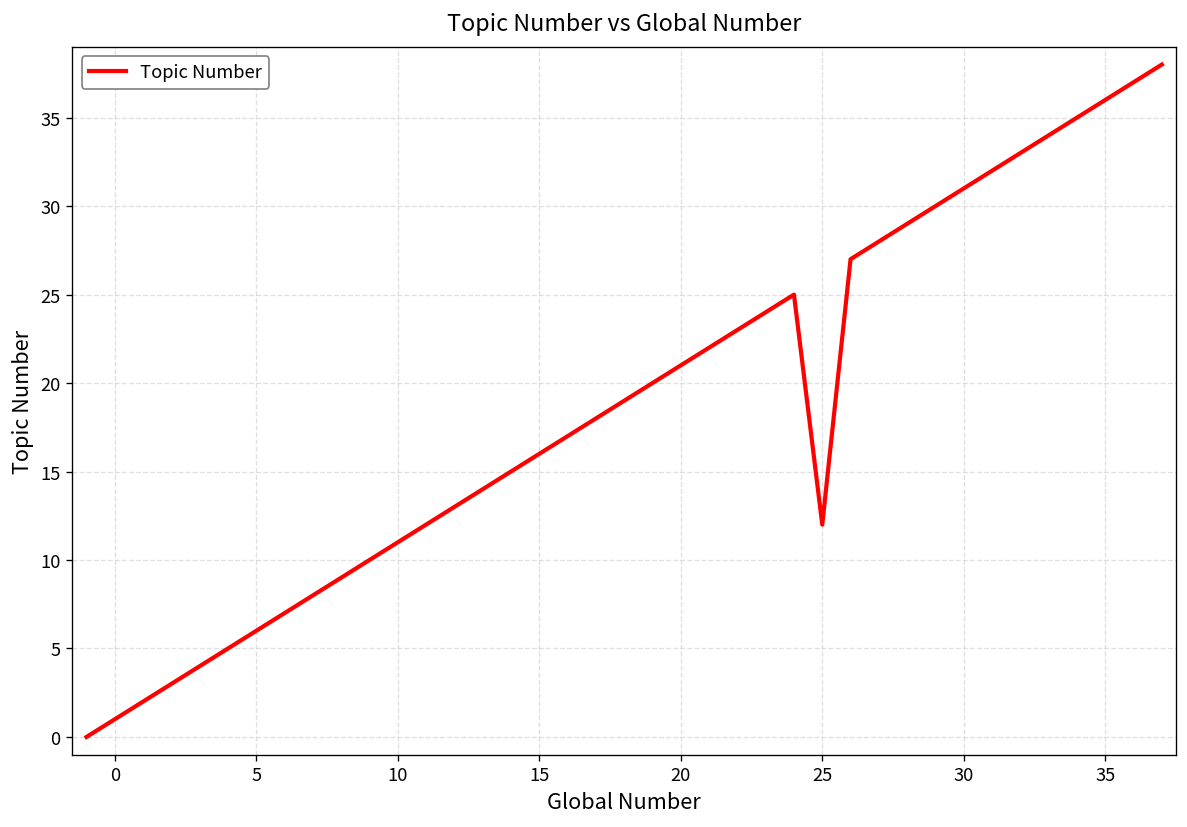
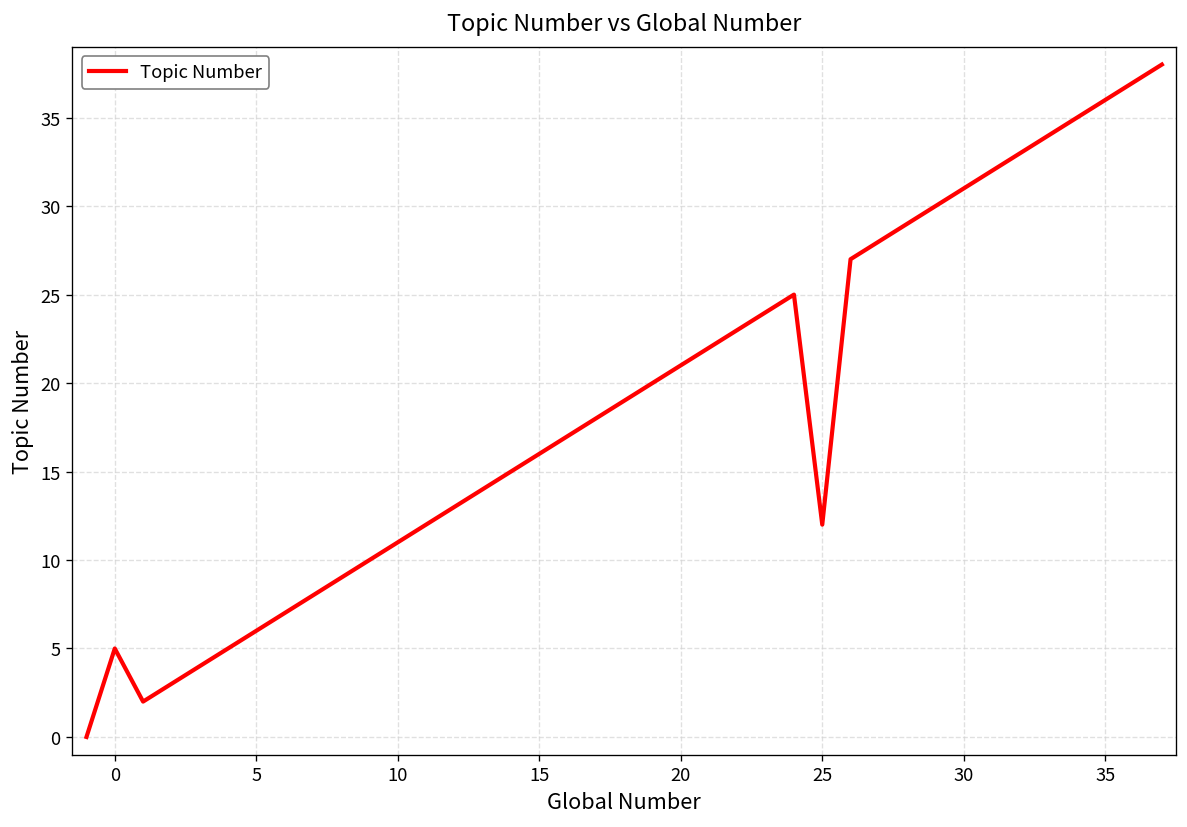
  {
-   "0": 1,
+   "0": 5,
    "5": 6,
    "10": 11,
    "15": 16,
    "20": 21,
    "25": 12,
    "30": 31,
    "35": 36
  }
